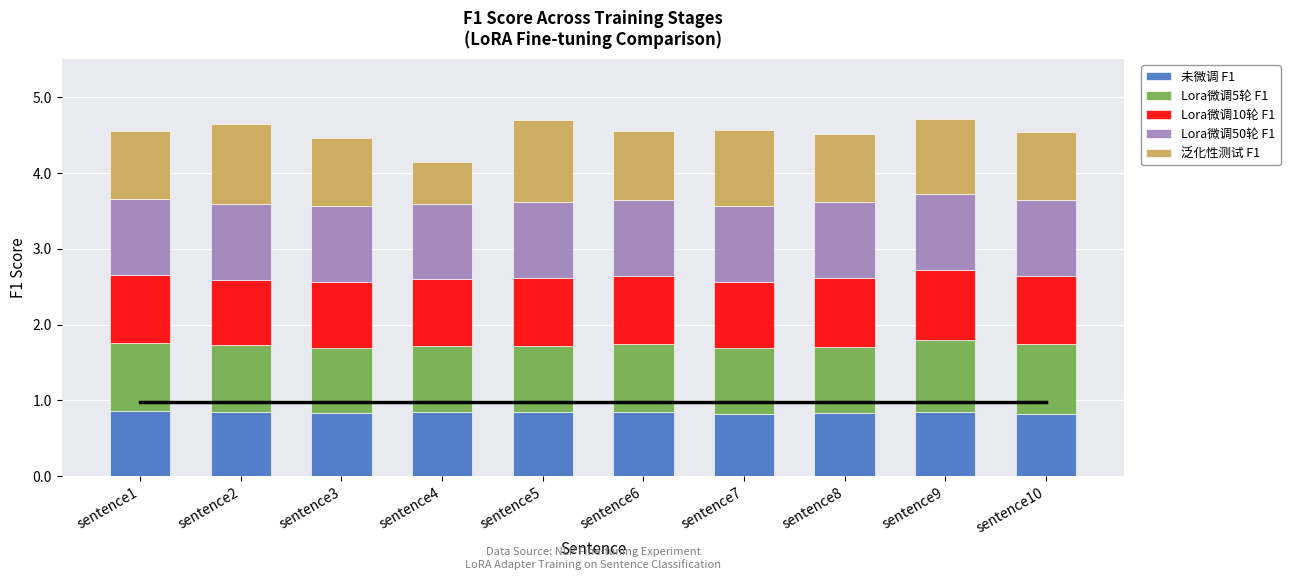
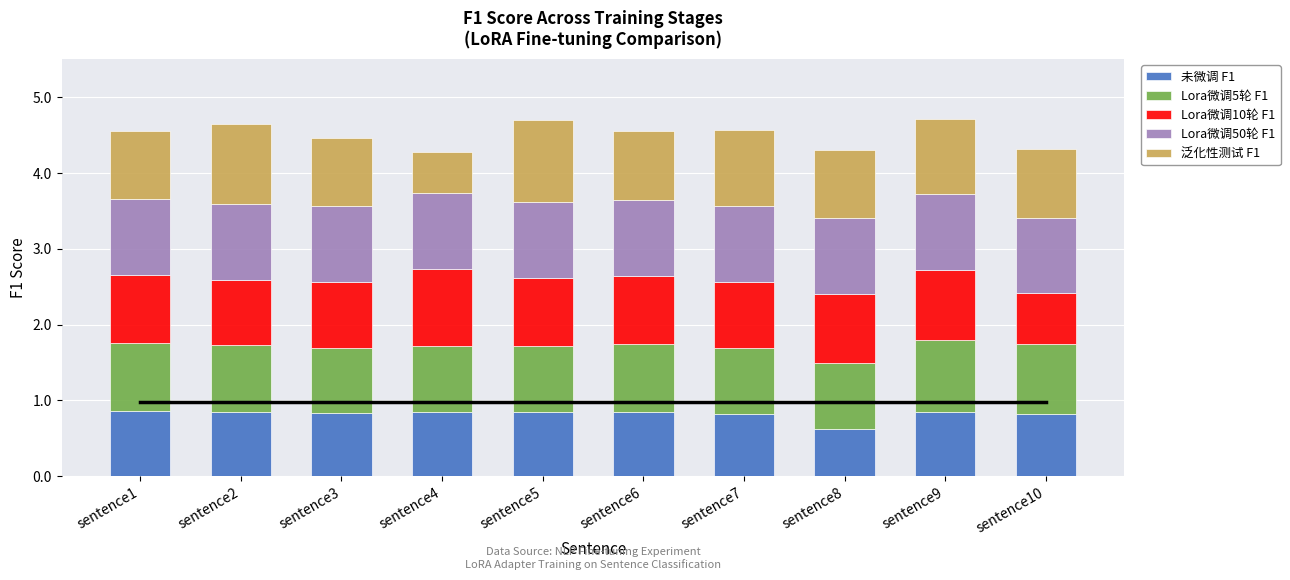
  {
    "未微调 F1": {
      "sentence1": 0.9,
      "sentence2": 0.8,
      "sentence3": 0.8,
      "sentence4": 0.8,
      "sentence5": 0.8,
      "sentence6": 0.8,
      "sentence7": 0.8,
-     "sentence8": 0.8,
+     "sentence8": 0.6,
      "sentence9": 0.8,
      "sentence10": 0.8
    },
    "Lora微调5轮 F1": {
      "sentence1": 0.9,
      "sentence2": 0.9,
      "sentence3": 0.9,
      "sentence4": 0.9,
      "sentence5": 0.9,
      "sentence6": 0.9,
      "sentence7": 0.9,
      "sentence8": 0.9,
      "sentence9": 1.0,
      "sentence10": 0.9
    },
    "Lora微调10轮 F1": {
      "sentence1": 0.9,
      "sentence2": 0.9,
      "sentence3": 0.9,
-     "sentence4": 0.9,
+     "sentence4": 1.0,
      "sentence5": 0.9,
      "sentence6": 0.9,
      "sentence7": 0.9,
      "sentence8": 0.9,
      "sentence9": 0.9,
-     "sentence10": 0.9
+     "sentence10": 0.7
    },
    "Lora微调50轮 F1": {
      "sentence1": 1.0,
      "sentence2": 1.0,
      "sentence3": 1.0,
      "sentence4": 1.0,
      "sentence5": 1.0,
      "sentence6": 1.0,
      "sentence7": 1.0,
      "sentence8": 1.0,
      "sentence9": 1.0,
      "sentence10": 1.0
    },
    "泛化性测试 F1": {
      "sentence1": 0.9,
      "sentence2": 1.1,
      "sentence3": 0.9,
      "sentence4": 0.5,
      "sentence5": 1.1,
      "sentence6": 0.9,
      "sentence7": 1.0,
      "sentence8": 0.9,
      "sentence9": 1.0,
      "sentence10": 0.9
    }
  }
